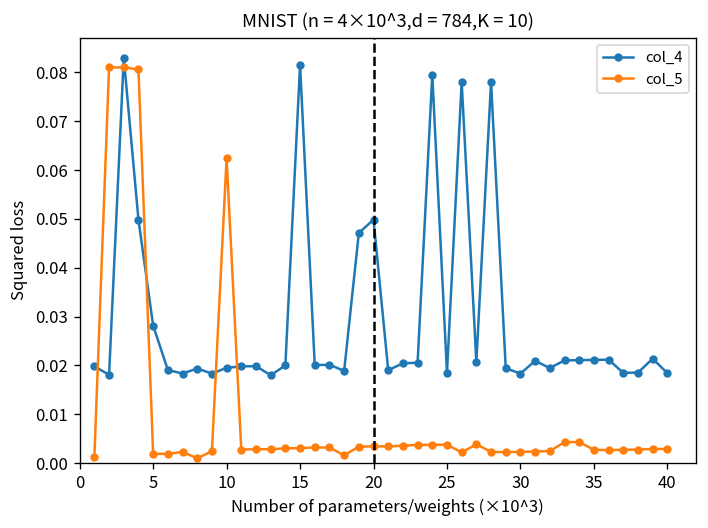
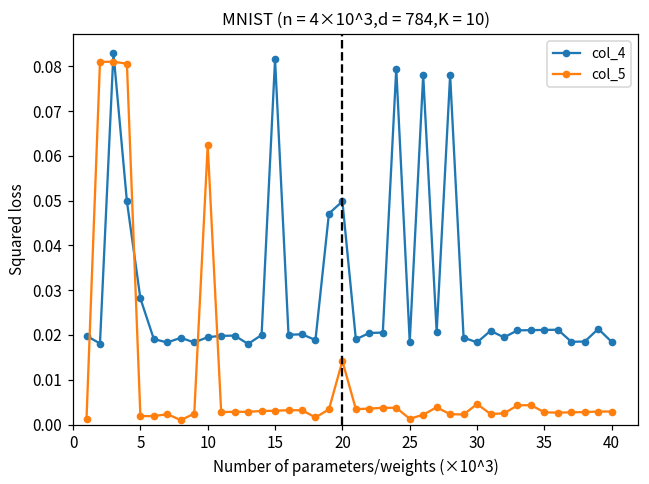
  {
    "col_4": {
      "5": 0.028,
      "10": 0.020,
      "15": 0.082,
      "20": 0.050,
      "25": 0.018,
      "30": 0.018,
      "35": 0.021,
      "40": 0.018
    },
    "col_5": {
      "5": 0.002,
      "10": 0.062,
      "15": 0.003,
-     "20": 0.003,
-     "25": 0.004,
-     "30": 0.002,
+     "20": 0.014,
+     "25": 0.001,
+     "30": 0.005,
      "35": 0.003,
      "40": 0.003
    }
  }
